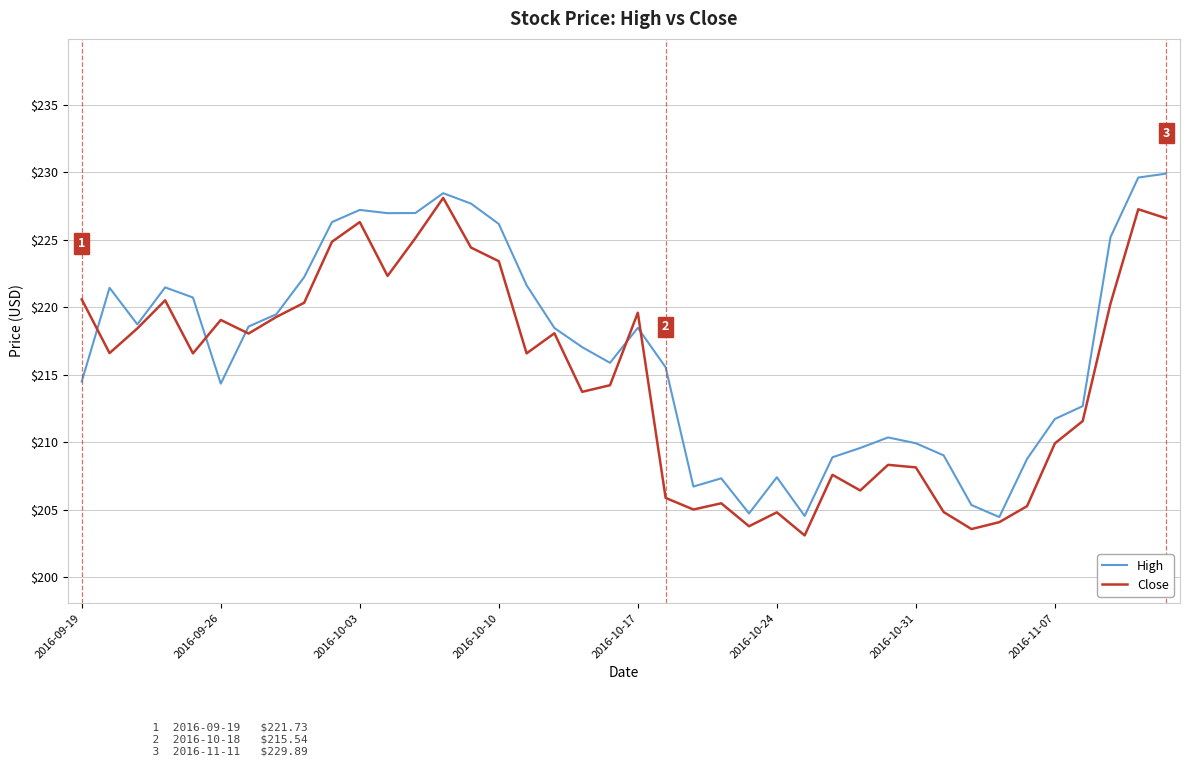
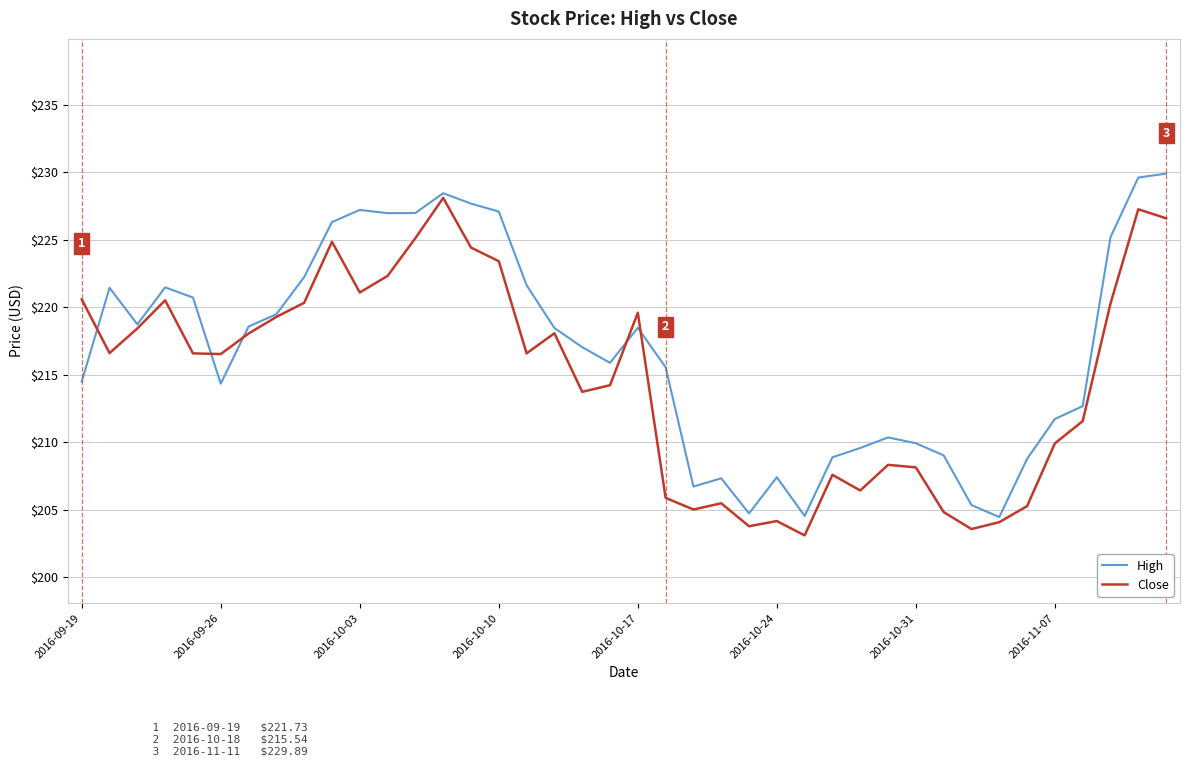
  {
    "High": {
      "2016-09-19": "$214.5",
      "2016-09-26": "$214.3",
      "2016-10-03": "$227.2",
-     "2016-10-10": "$226.2",
+     "2016-10-10": "$227.1",
      "2016-10-24": "$207.4",
      "2016-10-31": "$209.9",
      "2016-11-07": "$211.7"
    },
    "Close": {
      "2016-09-19": "$220.6",
-     "2016-09-26": "$219.0",
-     "2016-10-03": "$226.3",
+     "2016-09-26": "$216.5",
+     "2016-10-03": "$221.1",
      "2016-10-10": "$223.4",
      "2016-10-17": "$219.6",
-     "2016-10-24": "$204.8",
+     "2016-10-24": "$204.1",
      "2016-10-31": "$208.1",
      "2016-11-07": "$209.9"
    }
  }
